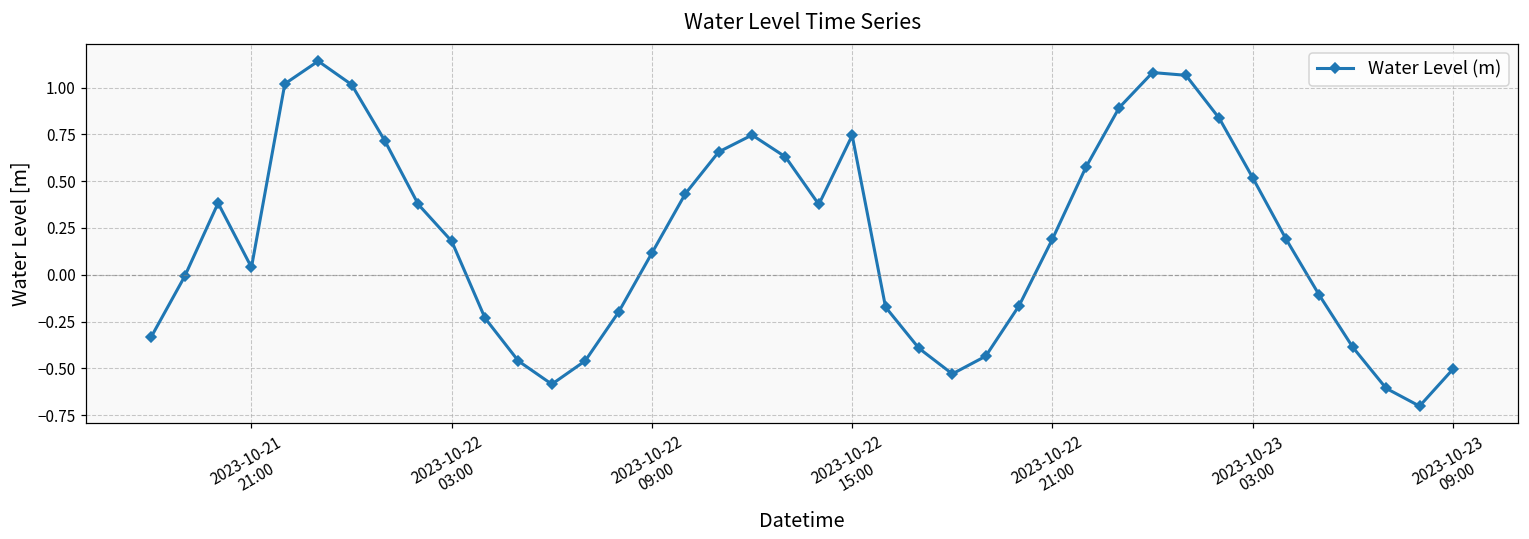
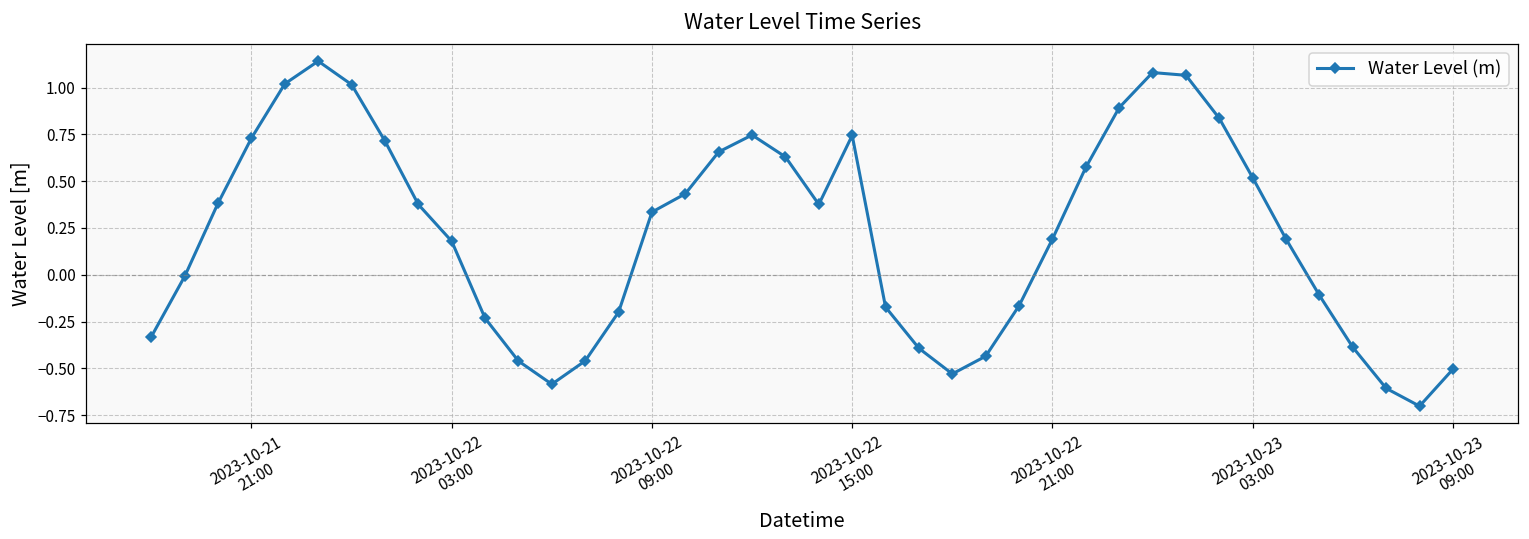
  {
-   "2023-10-21 21:00": 0.04,
+   "2023-10-21 21:00": 0.73,
    "2023-10-22 03:00": 0.18,
-   "2023-10-22 09:00": 0.12,
+   "2023-10-22 09:00": 0.33,
    "2023-10-22 15:00": 0.74,
    "2023-10-22 21:00": 0.19,
    "2023-10-23 03:00": 0.52,
    "2023-10-23 09:00": -0.50
  }
